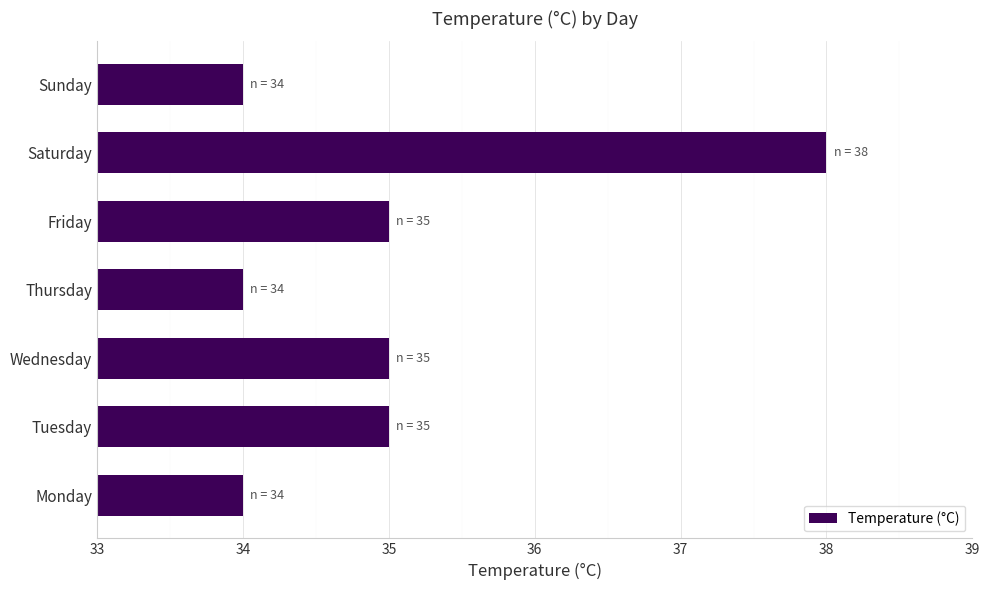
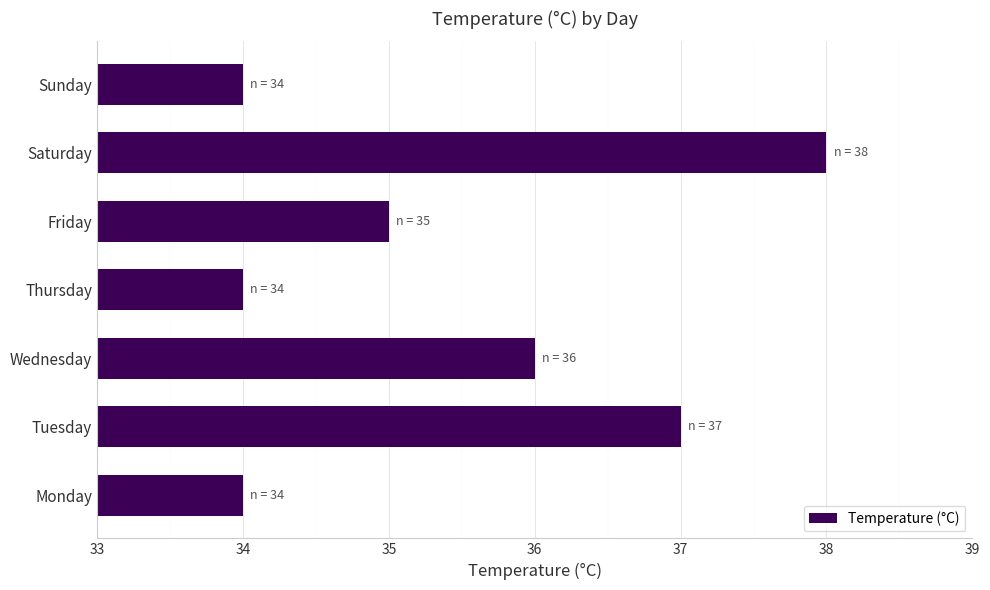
  {
    "Sunday": 34,
    "Saturday": 38,
    "Friday": 35,
    "Thursday": 34,
-   "Wednesday": 35,
-   "Tuesday": 35,
+   "Wednesday": 36,
+   "Tuesday": 37,
    "Monday": 34
  }
